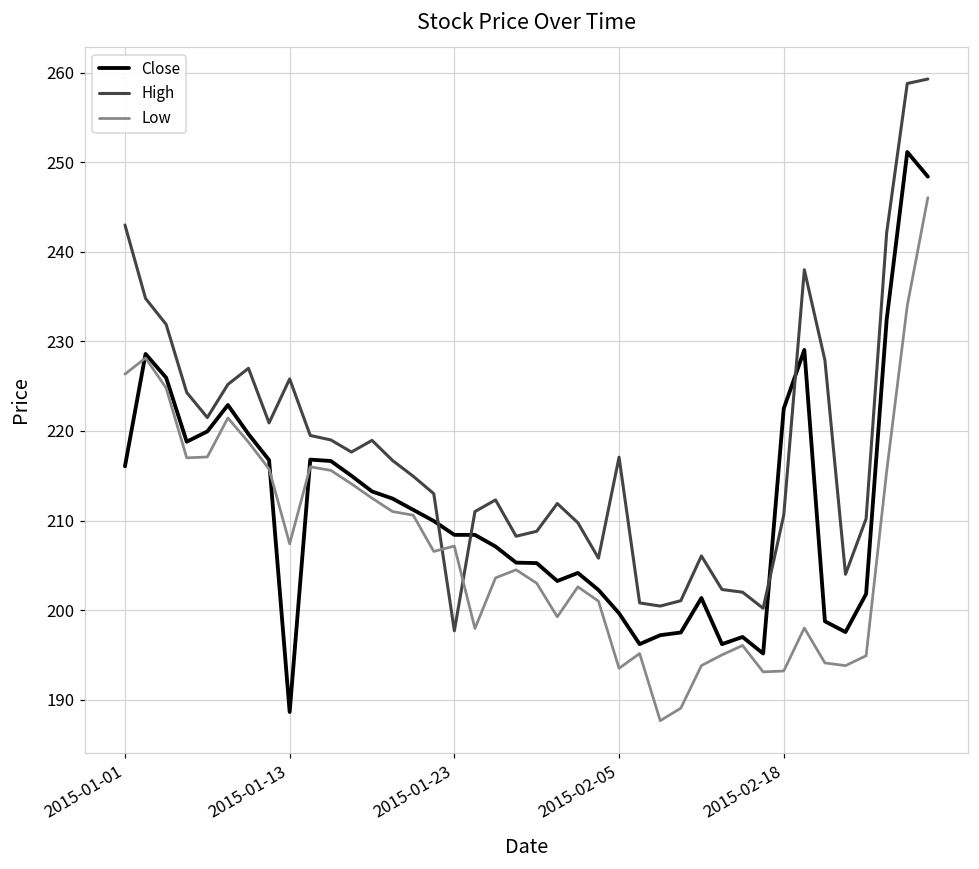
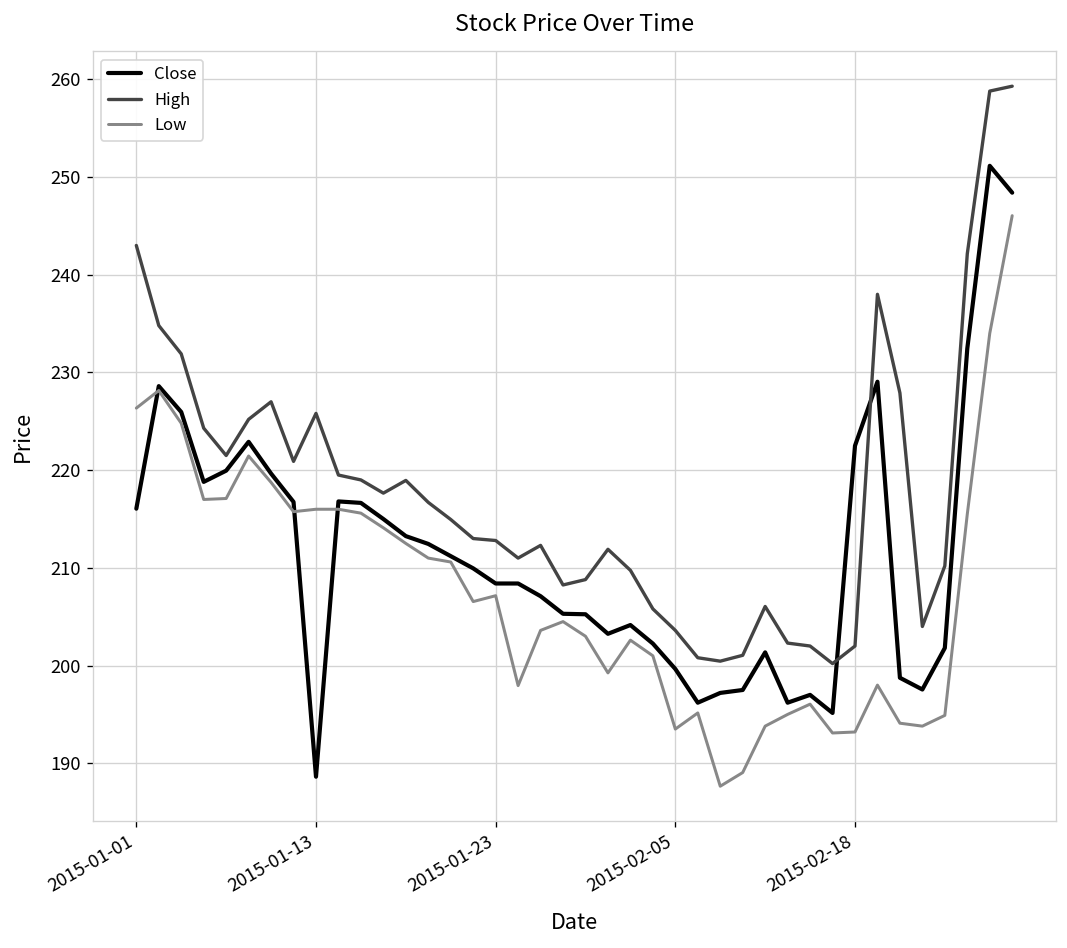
  {
    "Close": {
      "2015-01-01": 216,
      "2015-01-13": 189,
      "2015-01-23": 208,
      "2015-02-05": 200,
      "2015-02-18": 223
    },
    "High": {
      "2015-01-01": 243,
      "2015-01-13": 226,
-     "2015-01-23": 198,
-     "2015-02-05": 217,
-     "2015-02-18": 211
+     "2015-01-23": 213,
+     "2015-02-05": 204,
+     "2015-02-18": 202
    },
    "Low": {
      "2015-01-01": 226,
-     "2015-01-13": 207,
+     "2015-01-13": 216,
      "2015-01-23": 207,
      "2015-02-05": 194,
      "2015-02-18": 193
    }
  }
